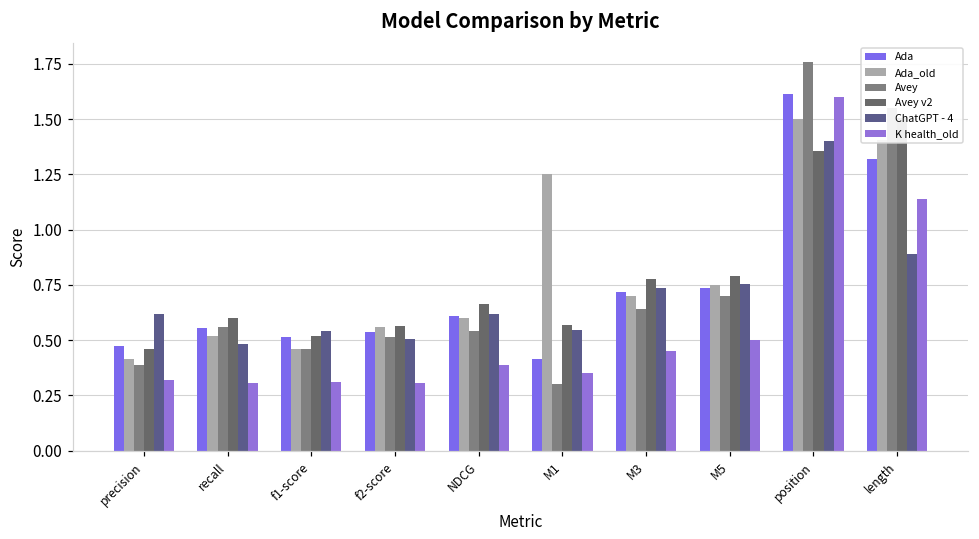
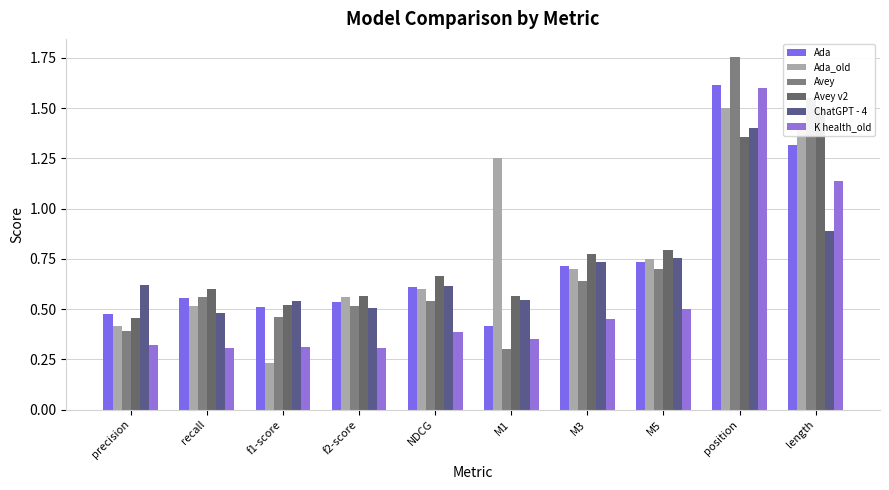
  {
    "Ada_old": {
      "precision": 0.41,
      "recall": 0.52,
-     "f1-score": 0.46,
+     "f1-score": 0.23,
      "f2-score": 0.56,
      "NDCG": 0.60,
      "M1": 1.25,
      "M3": 0.70,
      "M5": 0.75,
      "position": 1.50
    }
  }
